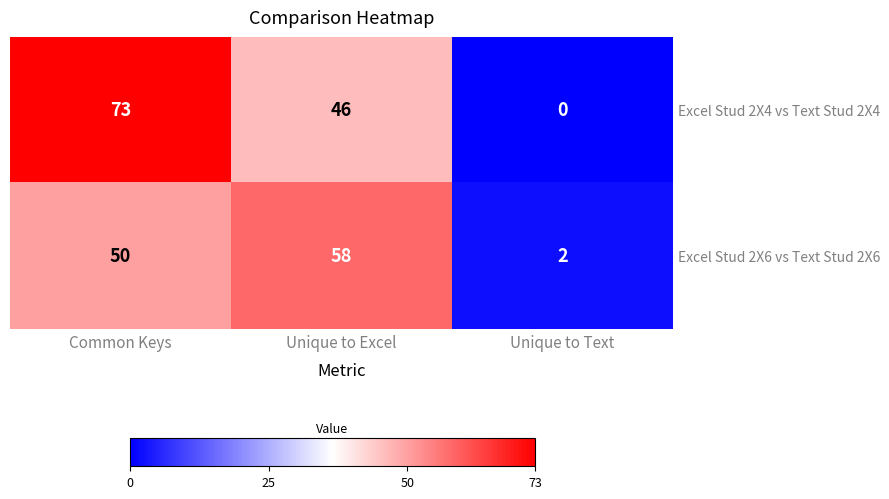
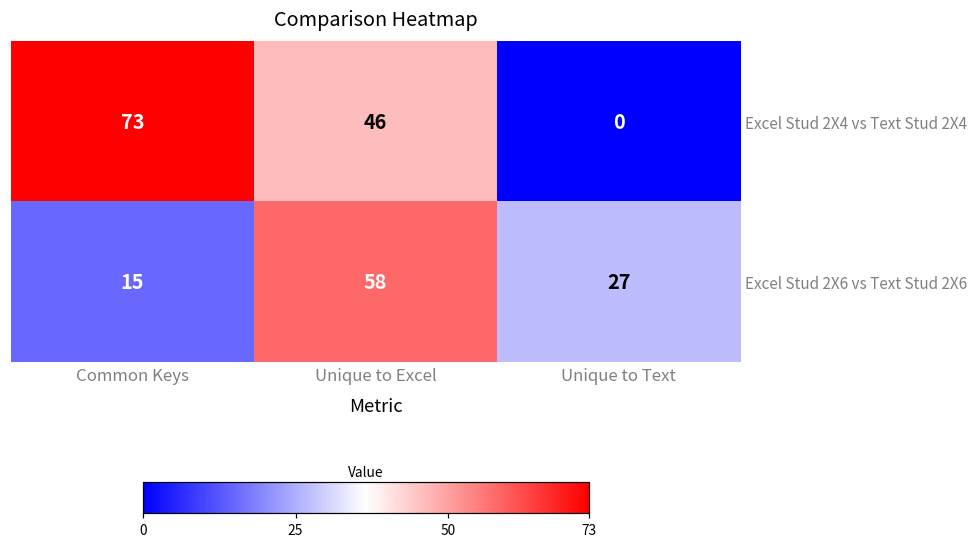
  {
    "Excel Stud 2X4 vs Text Stud 2X4": {
      "Common Keys": 73,
      "Unique to Excel": 46,
      "Unique to Text": 0
    },
    "Excel Stud 2X6 vs Text Stud 2X6": {
-     "Common Keys": 50,
+     "Common Keys": 15,
      "Unique to Excel": 58,
-     "Unique to Text": 2
+     "Unique to Text": 27
    }
  }
